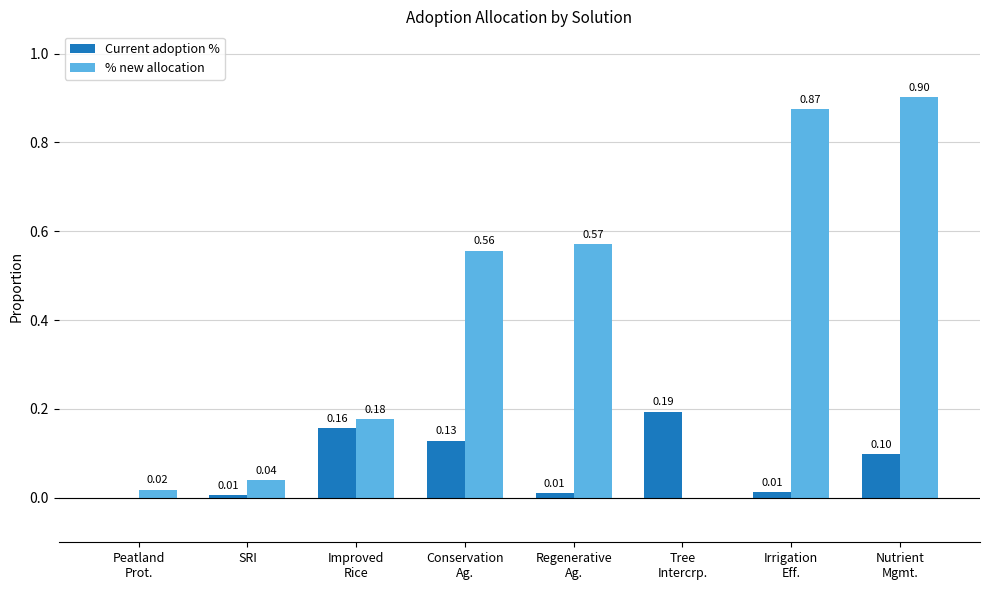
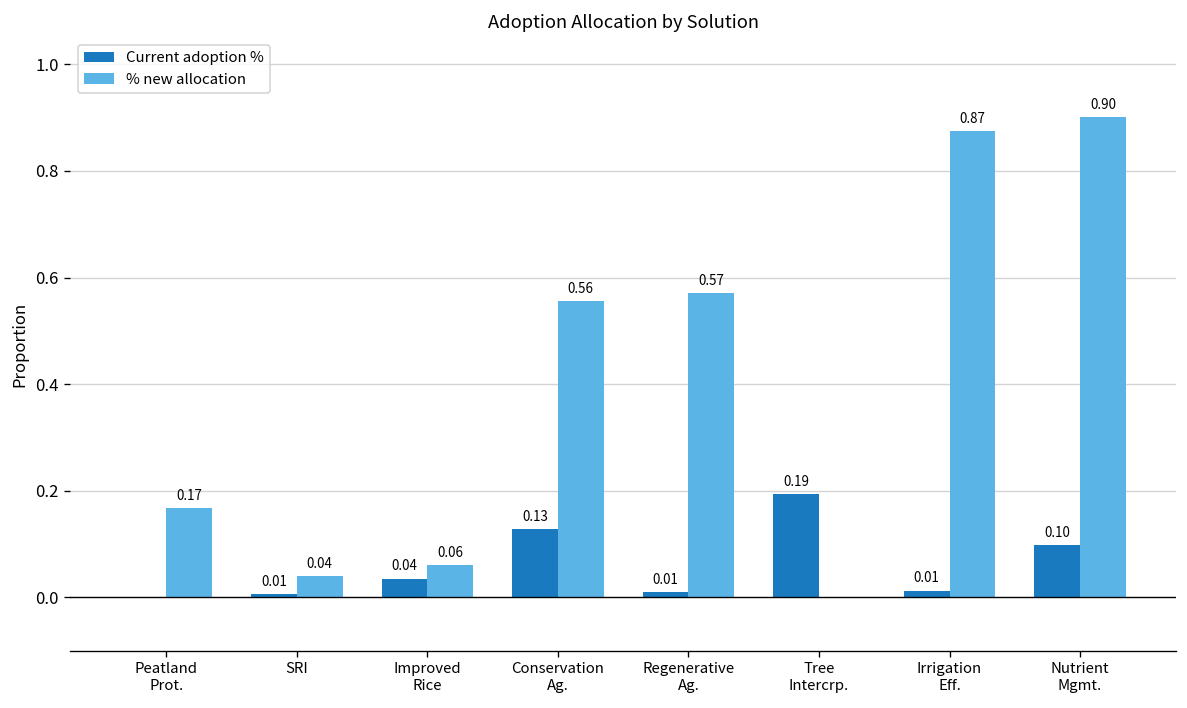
  {
    "Current adoption %": {
      "SRI": 0.01,
-     "Improved Rice": 0.16,
+     "Improved Rice": 0.04,
      "Conservation Ag.": 0.13,
      "Regenerative Ag.": 0.01,
      "Tree Intercrp.": 0.19,
      "Irrigation Eff.": 0.01,
      "Nutrient Mgmt.": 0.10
    },
    "% new allocation": {
-     "Peatland Prot.": 0.02,
+     "Peatland Prot.": 0.17,
      "SRI": 0.04,
-     "Improved Rice": 0.18,
+     "Improved Rice": 0.06,
      "Conservation Ag.": 0.56,
      "Regenerative Ag.": 0.57,
      "Irrigation Eff.": 0.87,
      "Nutrient Mgmt.": 0.90
    }
  }
